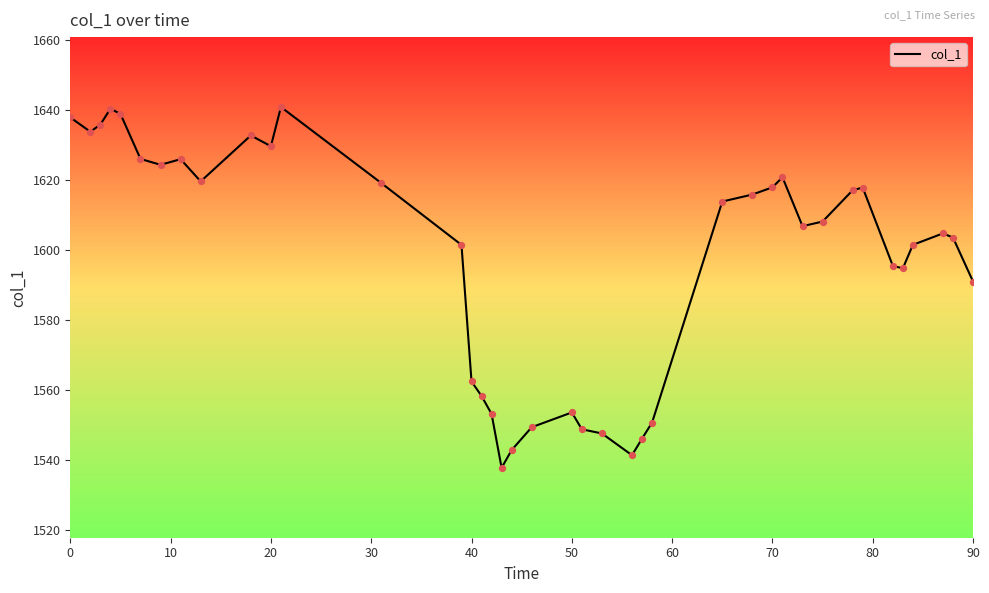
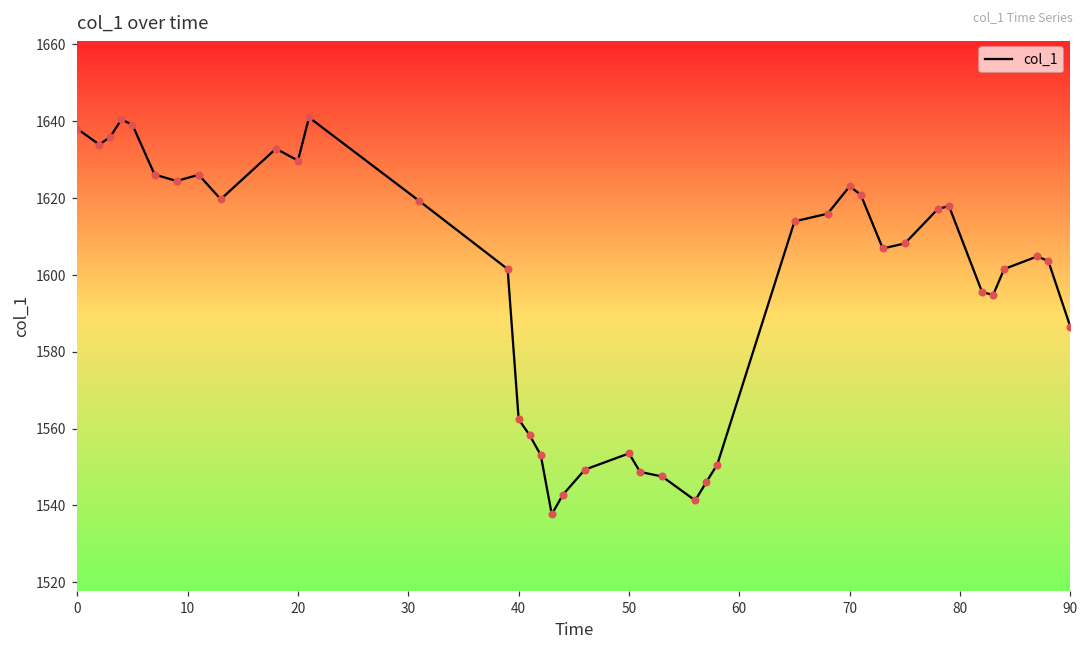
  {
    "0": 1638,
    "20": 1630,
    "40": 1562,
    "50": 1554,
-   "70": 1618,
-   "90": 1591
+   "70": 1623,
+   "90": 1586
  }
